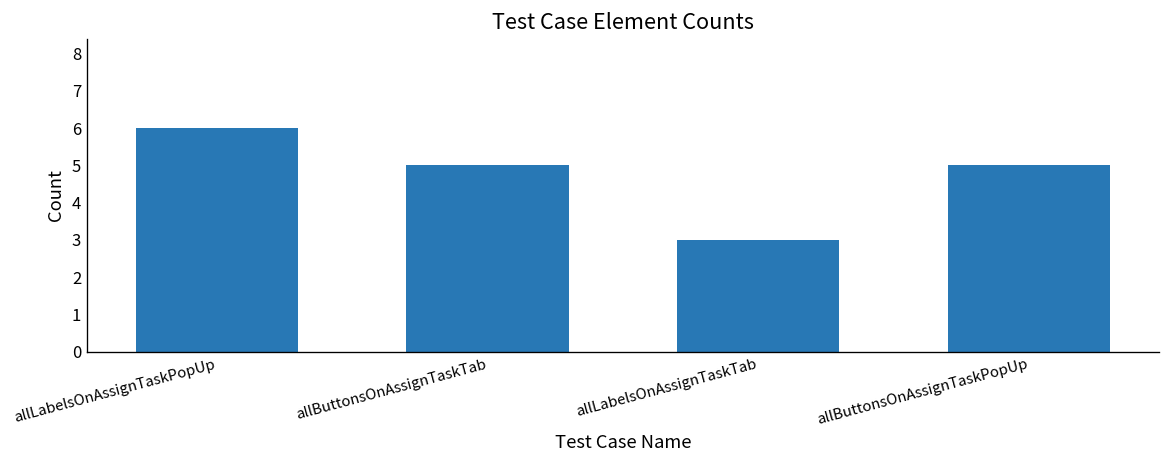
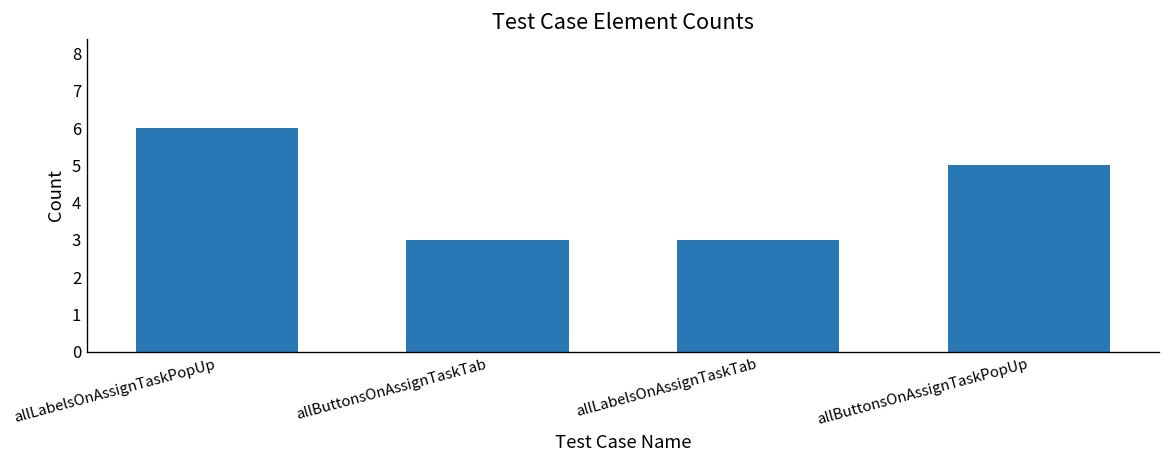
  {
    "allLabelsOnAssignTaskPopUp": 6,
-   "allButtonsOnAssignTaskTab": 5,
+   "allButtonsOnAssignTaskTab": 3,
    "allLabelsOnAssignTaskTab": 3,
    "allButtonsOnAssignTaskPopUp": 5
  }
